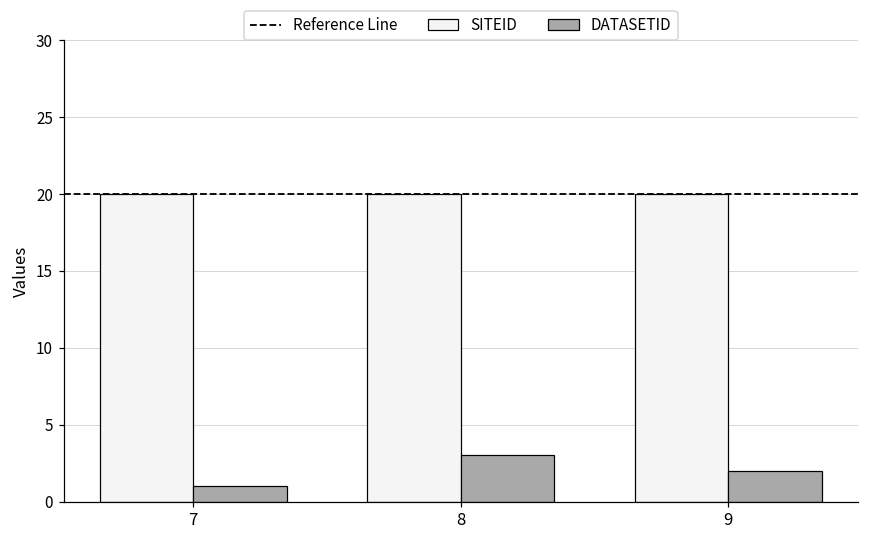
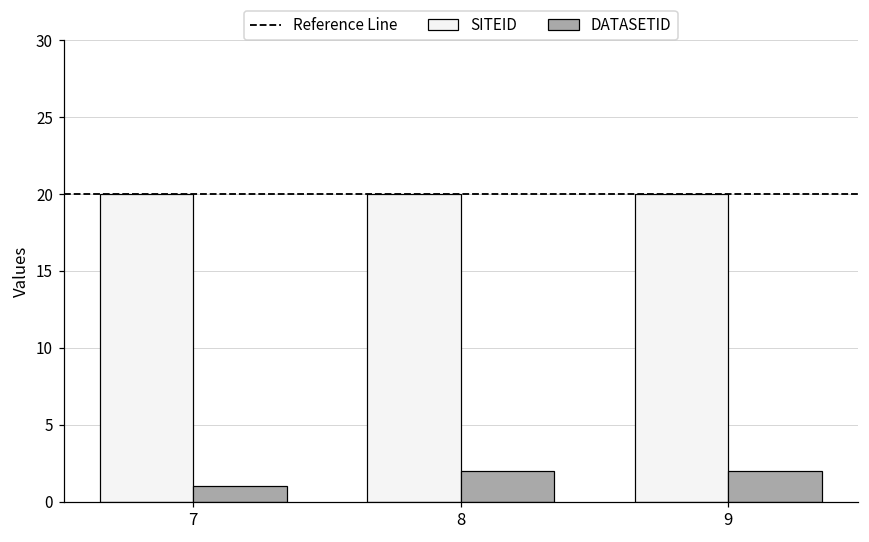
  {
    "SITEID": {
      "7": 20,
      "8": 20,
      "9": 20
    },
    "DATASETID": {
      "7": 1,
-     "8": 3,
+     "8": 2,
      "9": 2
    }
  }
